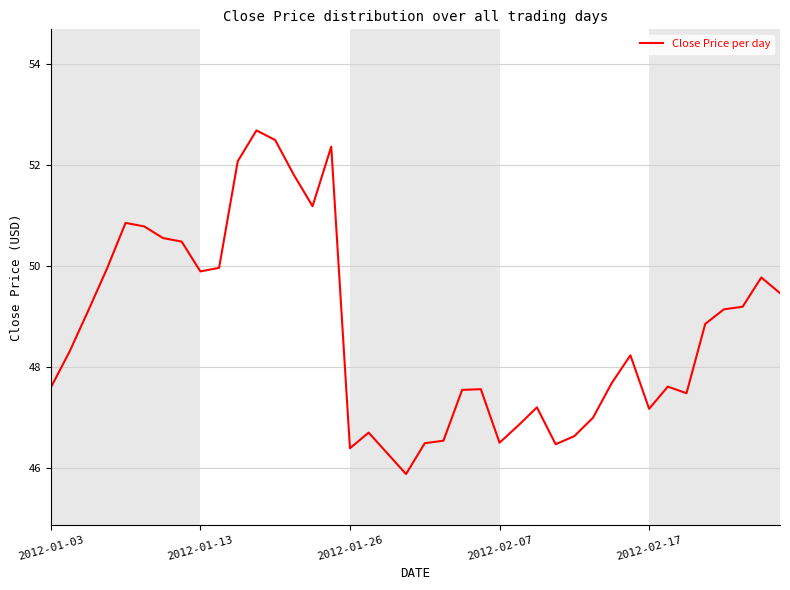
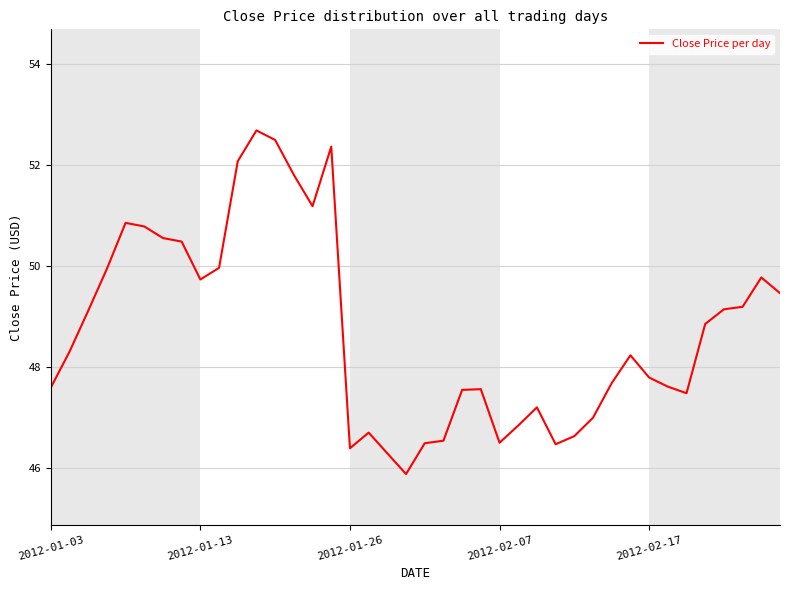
  {
    "2012-01-03": 47.6,
-   "2012-01-13": 49.9,
+   "2012-01-13": 49.7,
    "2012-01-26": 46.4,
    "2012-02-07": 46.5,
-   "2012-02-17": 47.2
+   "2012-02-17": 47.8
  }
